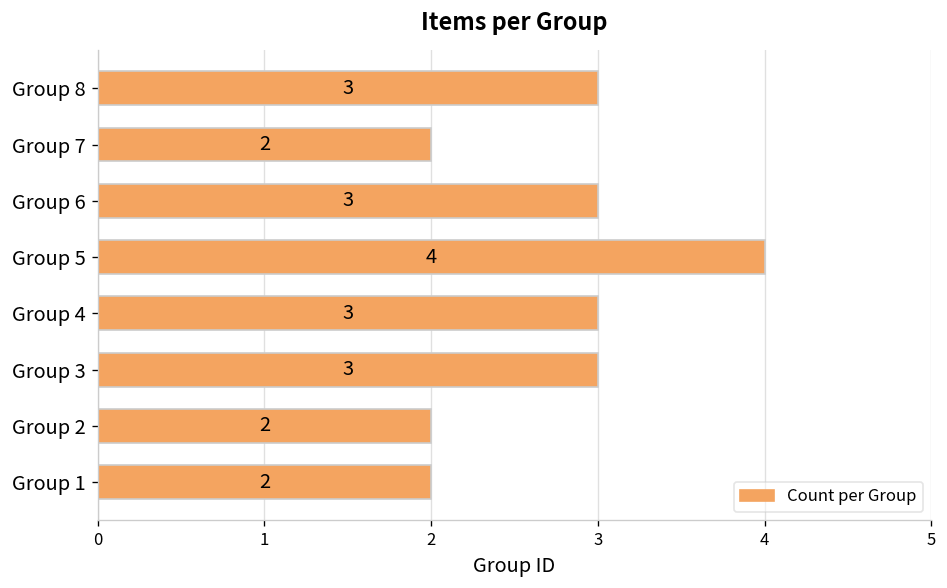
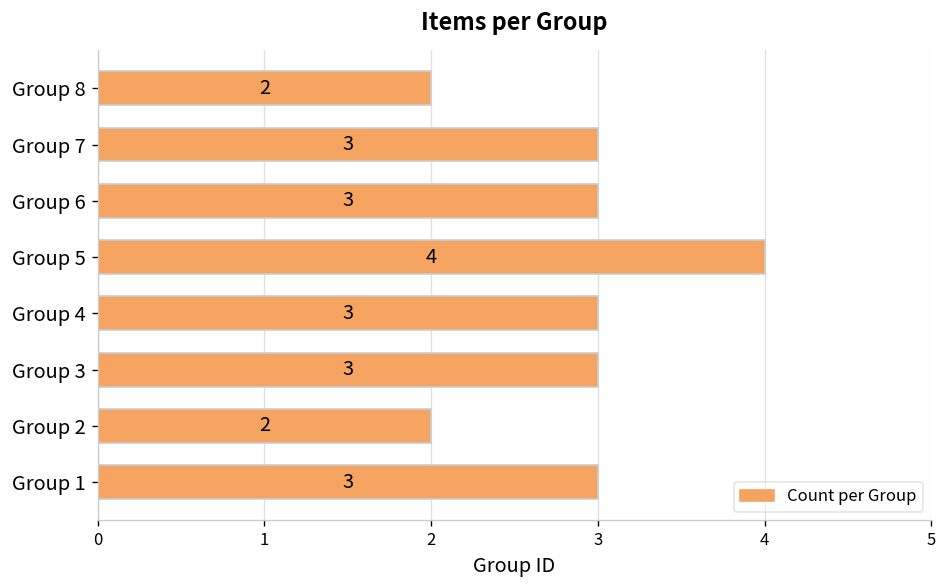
  {
-   "Group 8": 3,
-   "Group 7": 2,
+   "Group 8": 2,
+   "Group 7": 3,
    "Group 6": 3,
    "Group 5": 4,
    "Group 4": 3,
    "Group 3": 3,
    "Group 2": 2,
-   "Group 1": 2
+   "Group 1": 3
  }
